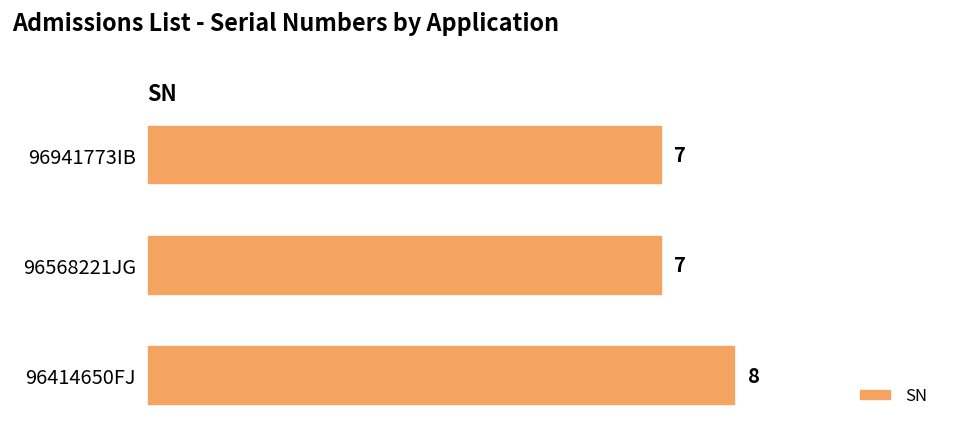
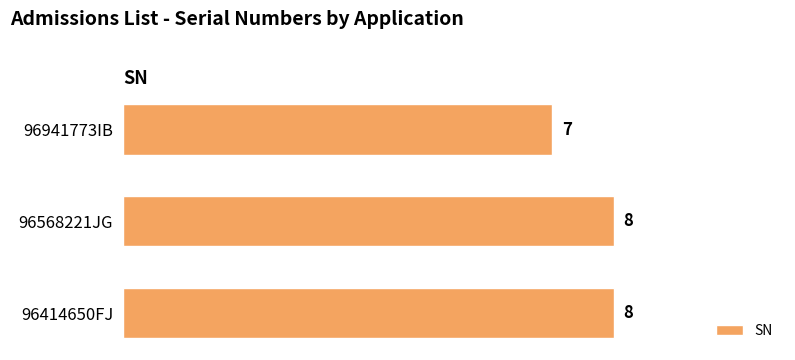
  {
    "96941773IB": 7,
-   "96568221JG": 7,
+   "96568221JG": 8,
    "96414650FJ": 8
  }
